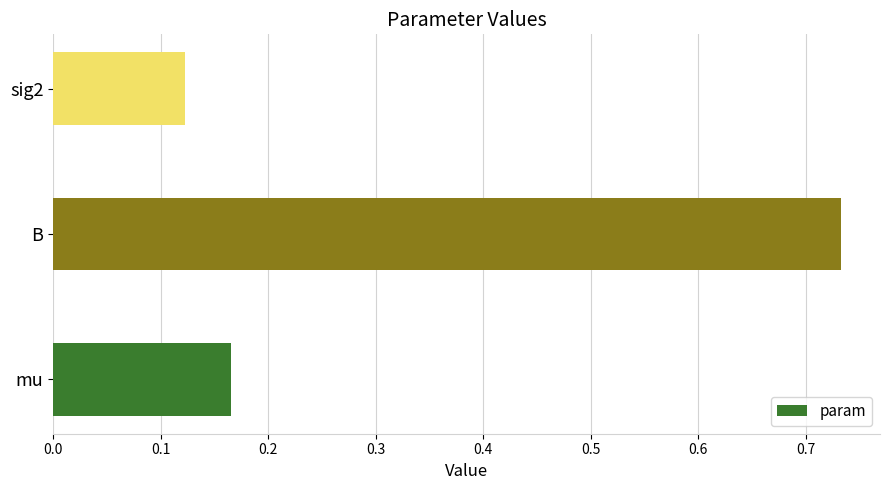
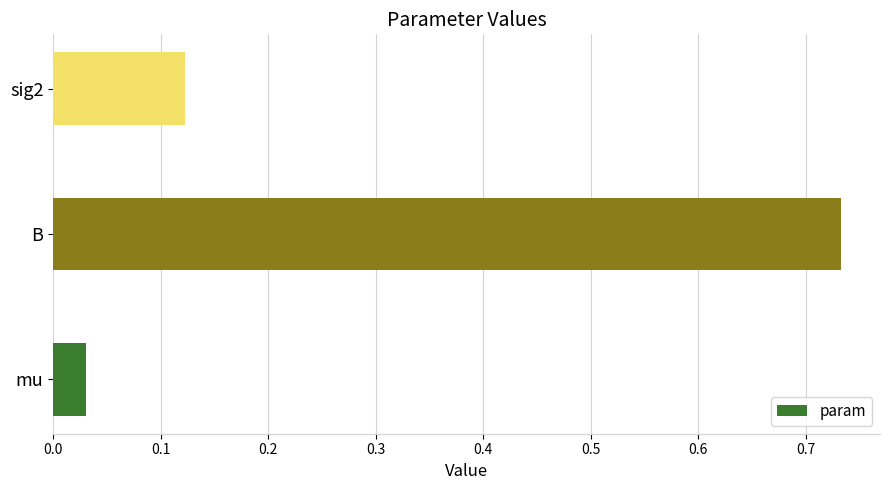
  {
    "sig2": 0.122,
    "B": 0.733,
-   "mu": 0.165
+   "mu": 0.030
  }
